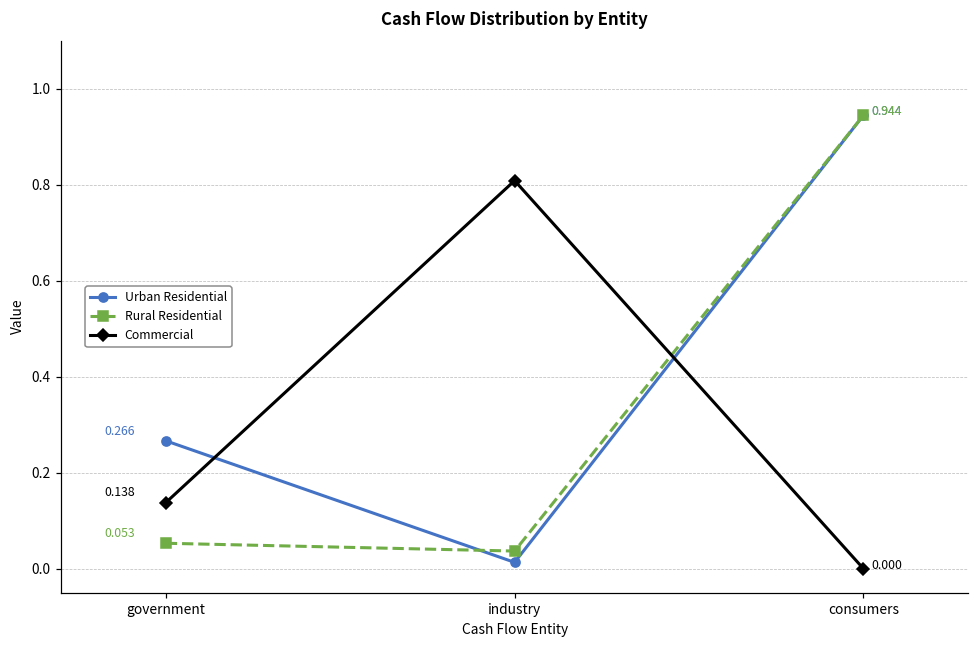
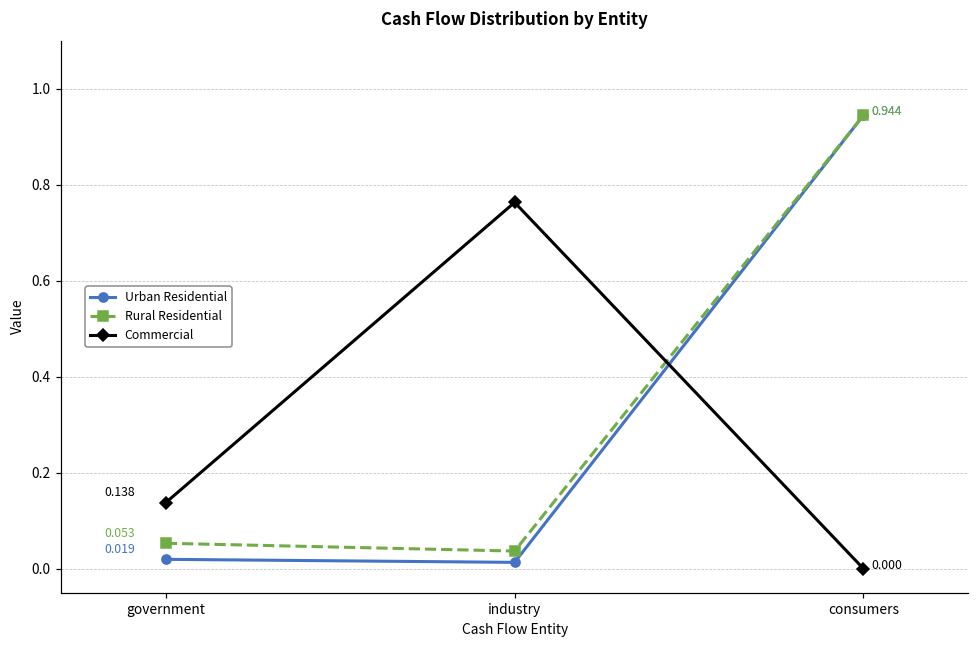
  {
    "Urban Residential": {
-     "government": 0.266
+     "government": 0.019
    },
    "Rural Residential": {
      "government": 0.05,
      "industry": 0.04
    },
    "Commercial": {
      "government": 0.14,
-     "industry": 0.81
+     "industry": 0.76
    }
  }
